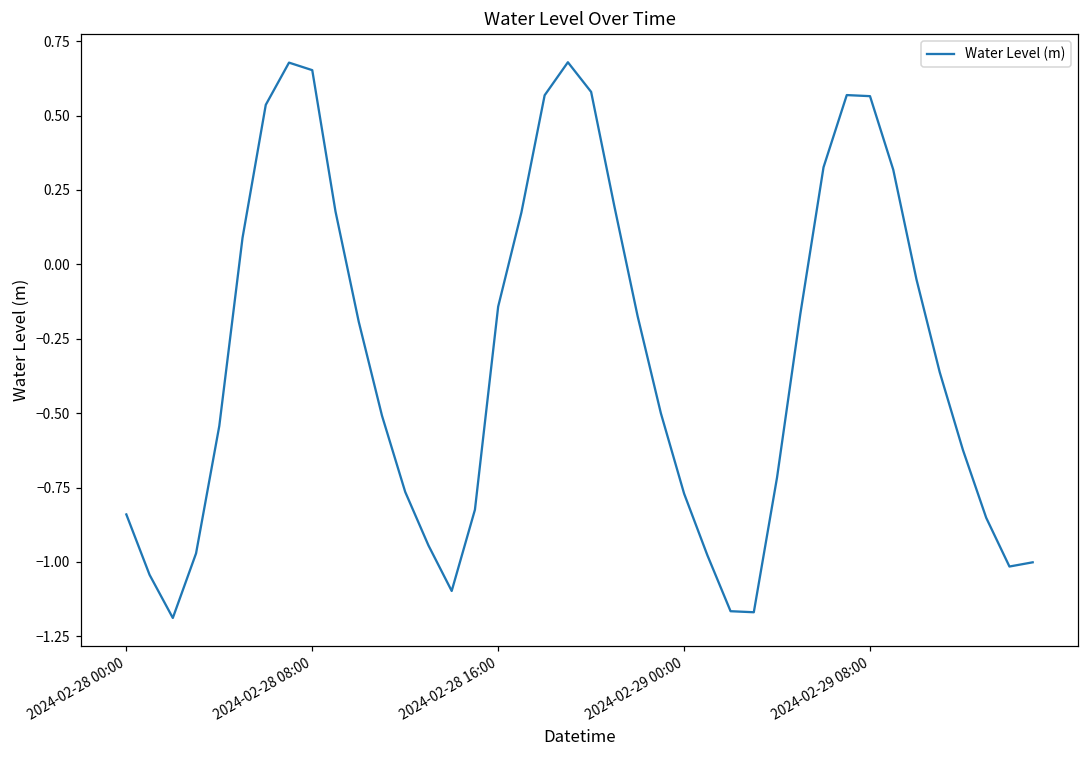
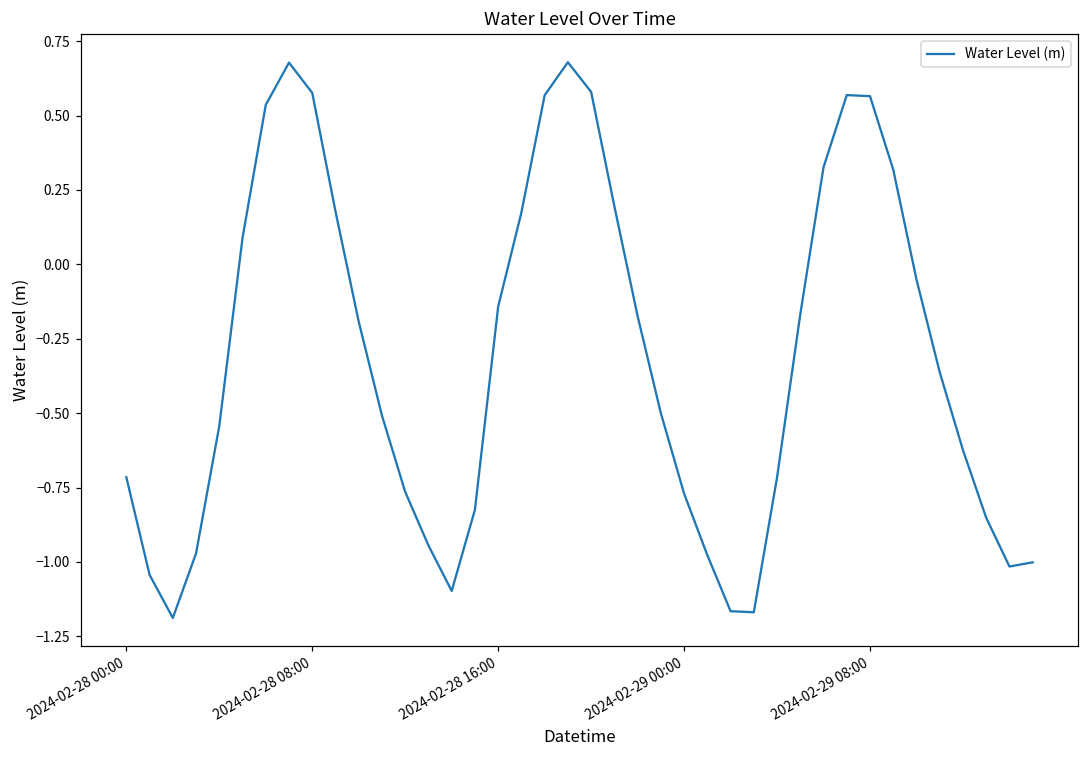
  {
-   "2024-02-28 00:00": -0.84,
-   "2024-02-28 08:00": 0.65,
+   "2024-02-28 00:00": -0.72,
+   "2024-02-28 08:00": 0.58,
    "2024-02-28 16:00": -0.14,
    "2024-02-29 00:00": -0.77,
    "2024-02-29 08:00": 0.57
  }
